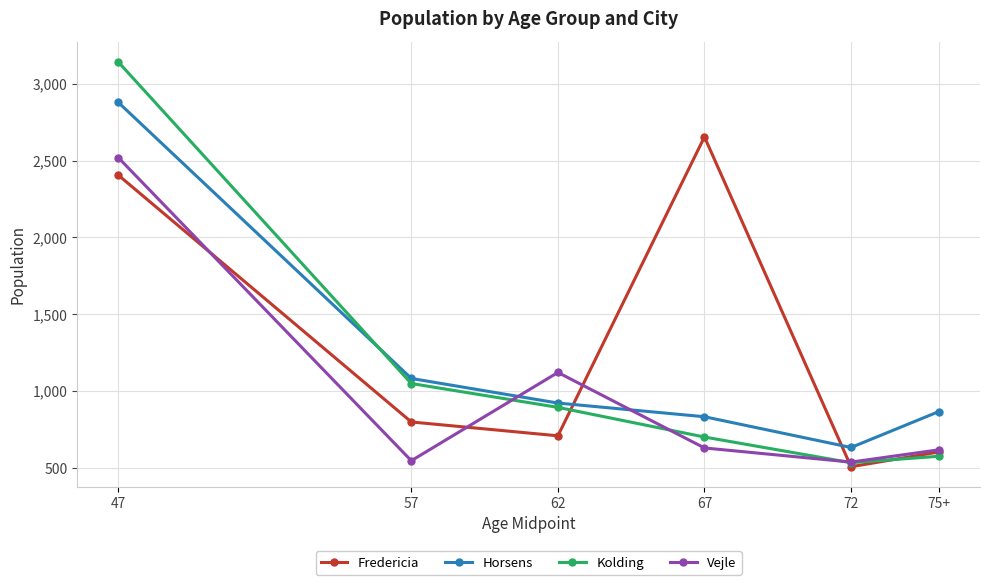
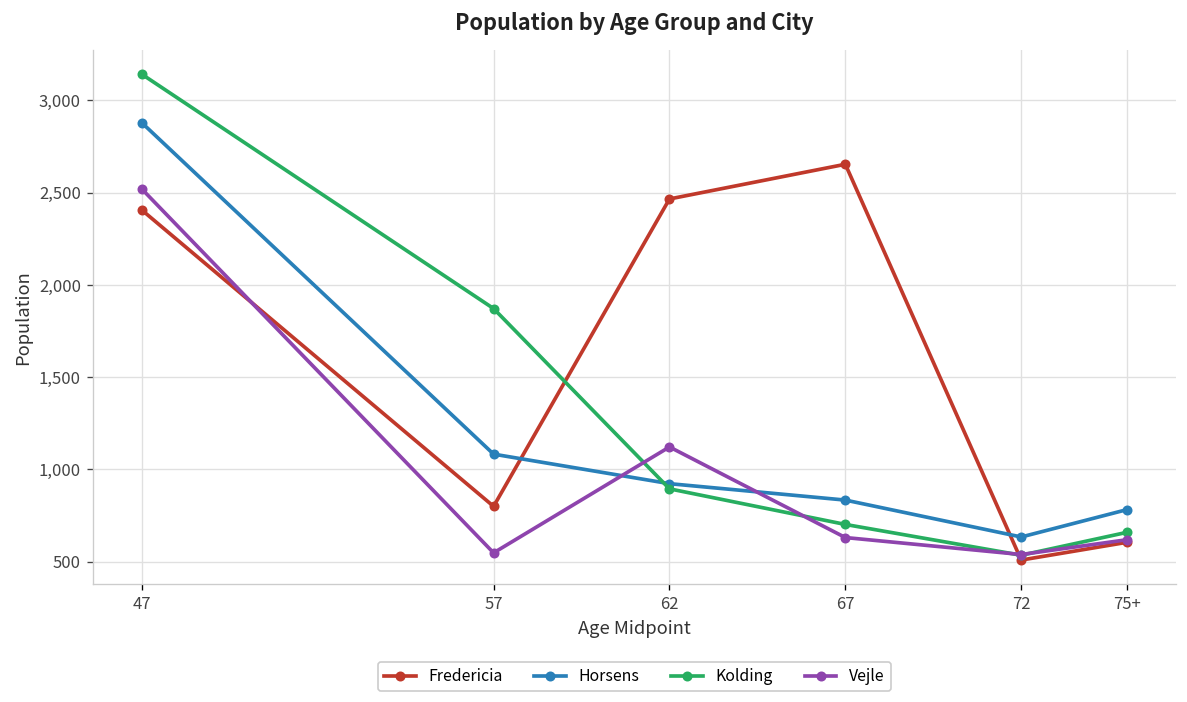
  {
    "Fredericia": {
      "47": "2,410",
      "57": "800",
-     "62": "710",
+     "62": "2,470",
      "67": "2,650",
      "72": "510"
    },
    "Horsens": {
      "47": "2,880",
      "57": "1,080",
      "62": "920",
      "67": "830",
      "72": "630",
-     "75+": "870"
+     "75+": "780"
    },
    "Kolding": {
      "47": "3,140",
-     "57": "1,050",
+     "57": "1,870",
      "62": "900",
      "67": "700",
-     "75+": "580"
+     "75+": "660"
    },
    "Vejle": {
      "47": "2,520",
      "57": "550",
      "62": "1,120",
      "67": "630"
    }
  }
